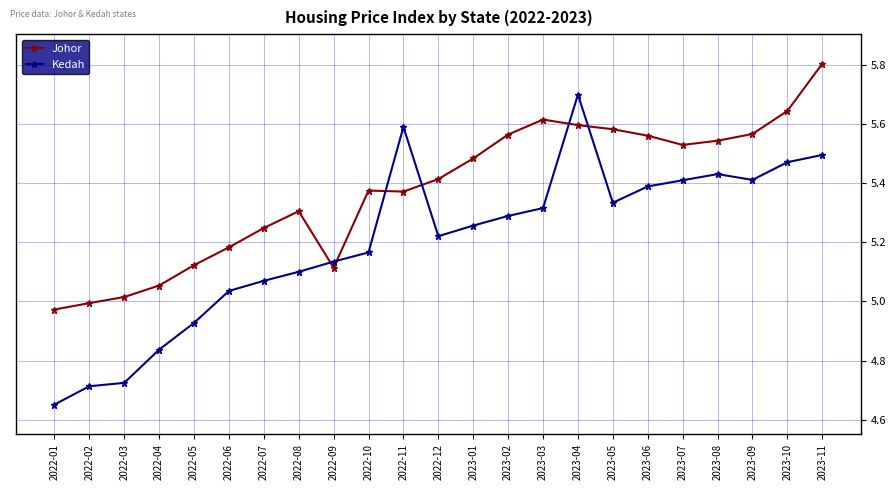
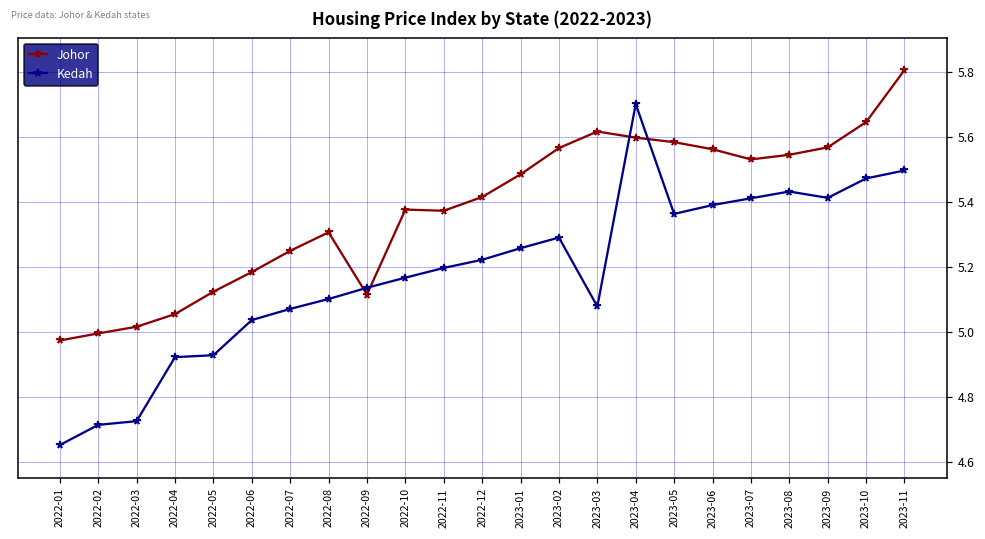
  {
    "Johor": {
      "2022-01": 4.97,
      "2022-02": 4.99,
      "2022-03": 5.01,
      "2022-04": 5.05,
      "2022-05": 5.12,
      "2022-06": 5.18,
      "2022-07": 5.25,
      "2022-08": 5.31,
      "2022-09": 5.11,
      "2022-10": 5.38,
      "2022-11": 5.37,
      "2022-12": 5.41,
      "2023-01": 5.48,
      "2023-02": 5.56,
      "2023-03": 5.62,
      "2023-04": 5.60,
      "2023-05": 5.58,
      "2023-06": 5.56,
      "2023-07": 5.53,
      "2023-08": 5.54,
      "2023-09": 5.57,
      "2023-10": 5.64,
      "2023-11": 5.80
    },
    "Kedah": {
      "2022-01": 4.65,
      "2022-02": 4.71,
      "2022-03": 4.72,
-     "2022-04": 4.84,
+     "2022-04": 4.92,
      "2022-05": 4.93,
      "2022-06": 5.04,
      "2022-07": 5.07,
      "2022-08": 5.10,
      "2022-09": 5.13,
      "2022-10": 5.17,
-     "2022-11": 5.59,
+     "2022-11": 5.20,
      "2022-12": 5.22,
      "2023-01": 5.26,
      "2023-02": 5.29,
-     "2023-03": 5.32,
+     "2023-03": 5.08,
      "2023-04": 5.70,
-     "2023-05": 5.33,
+     "2023-05": 5.36,
      "2023-06": 5.39,
      "2023-07": 5.41,
      "2023-08": 5.43,
      "2023-09": 5.41,
      "2023-10": 5.47,
      "2023-11": 5.50
    }
  }
